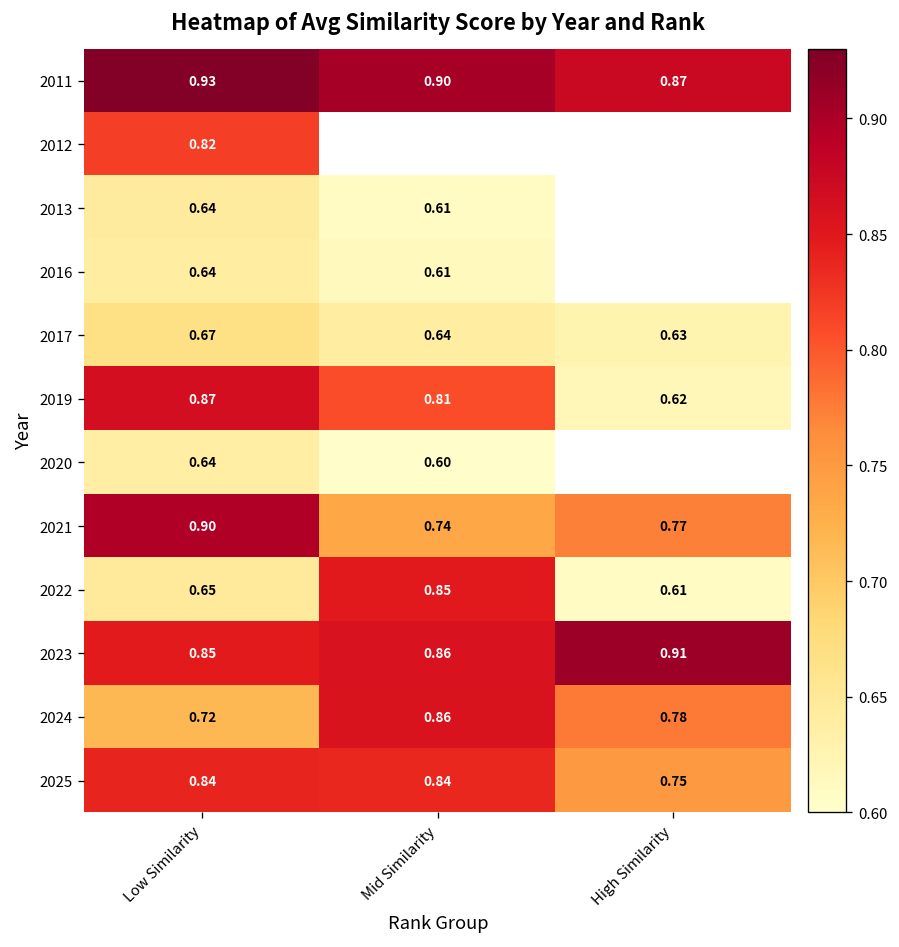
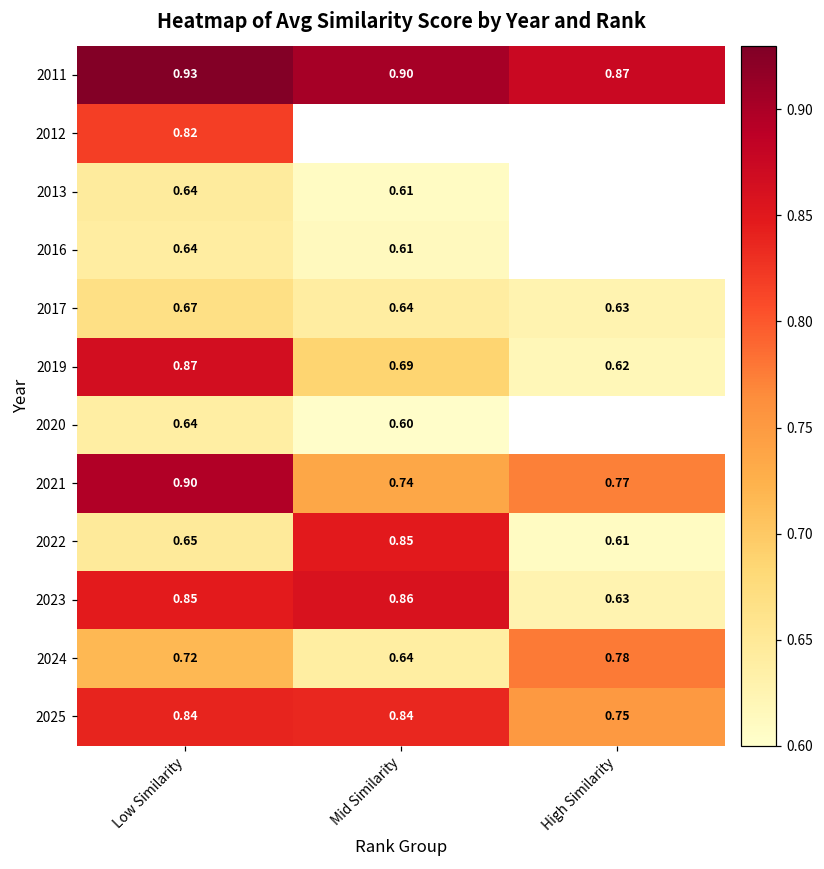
  {
    "2011": {
      "Low Similarity": 0.93,
      "Mid Similarity": 0.90,
      "High Similarity": 0.87
    },
    "2012": {
      "Low Similarity": 0.82
    },
    "2013": {
      "Low Similarity": 0.64,
      "Mid Similarity": 0.61
    },
    "2016": {
      "Low Similarity": 0.64,
      "Mid Similarity": 0.61
    },
    "2017": {
      "Low Similarity": 0.67,
      "Mid Similarity": 0.64,
      "High Similarity": 0.63
    },
    "2019": {
      "Low Similarity": 0.87,
-     "Mid Similarity": 0.81,
+     "Mid Similarity": 0.69,
      "High Similarity": 0.62
    },
    "2020": {
      "Low Similarity": 0.64,
      "Mid Similarity": 0.60
    },
    "2021": {
      "Low Similarity": 0.90,
      "Mid Similarity": 0.74,
      "High Similarity": 0.77
    },
    "2022": {
      "Low Similarity": 0.65,
      "Mid Similarity": 0.85,
      "High Similarity": 0.61
    },
    "2023": {
      "Low Similarity": 0.85,
      "Mid Similarity": 0.86,
-     "High Similarity": 0.91
+     "High Similarity": 0.63
    },
    "2024": {
      "Low Similarity": 0.72,
-     "Mid Similarity": 0.86,
+     "Mid Similarity": 0.64,
      "High Similarity": 0.78
    },
    "2025": {
      "Low Similarity": 0.84,
      "Mid Similarity": 0.84,
      "High Similarity": 0.75
    }
  }
